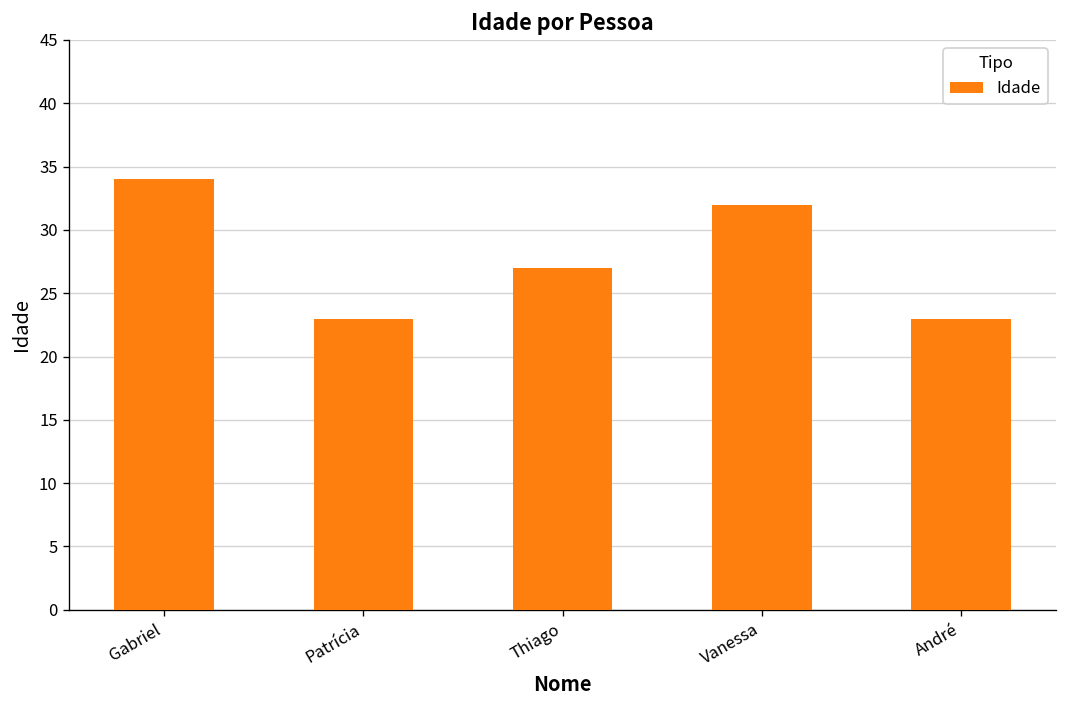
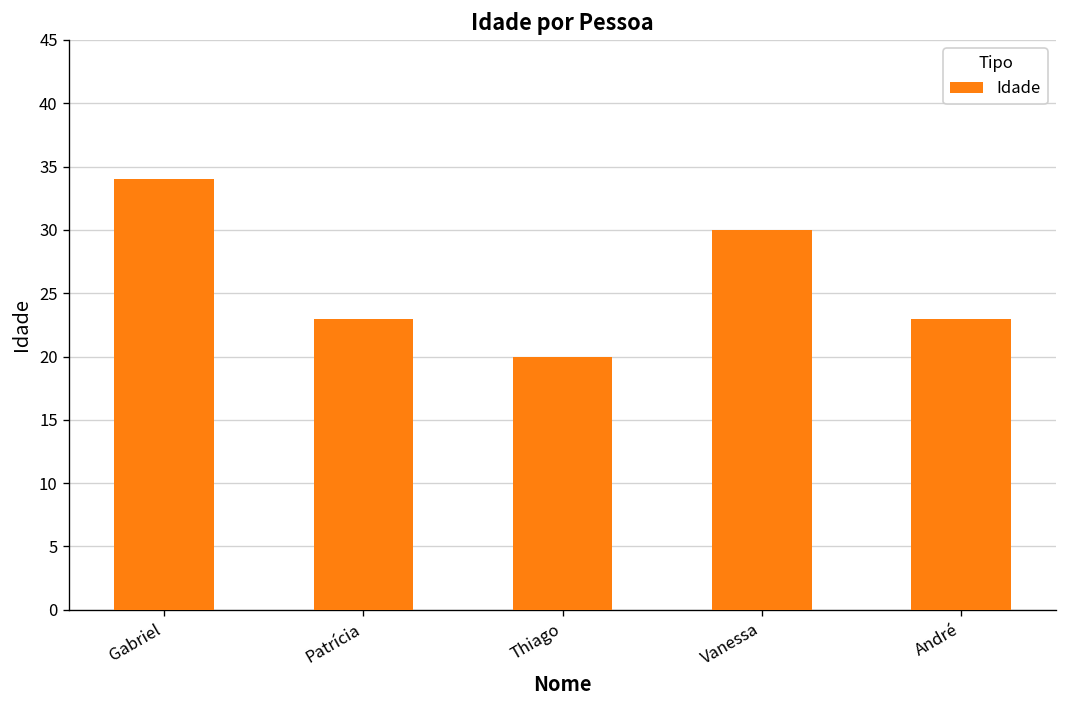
  {
    "Gabriel": 34,
    "Patrícia": 23,
-   "Thiago": 27,
-   "Vanessa": 32,
+   "Thiago": 20,
+   "Vanessa": 30,
    "André": 23
  }
